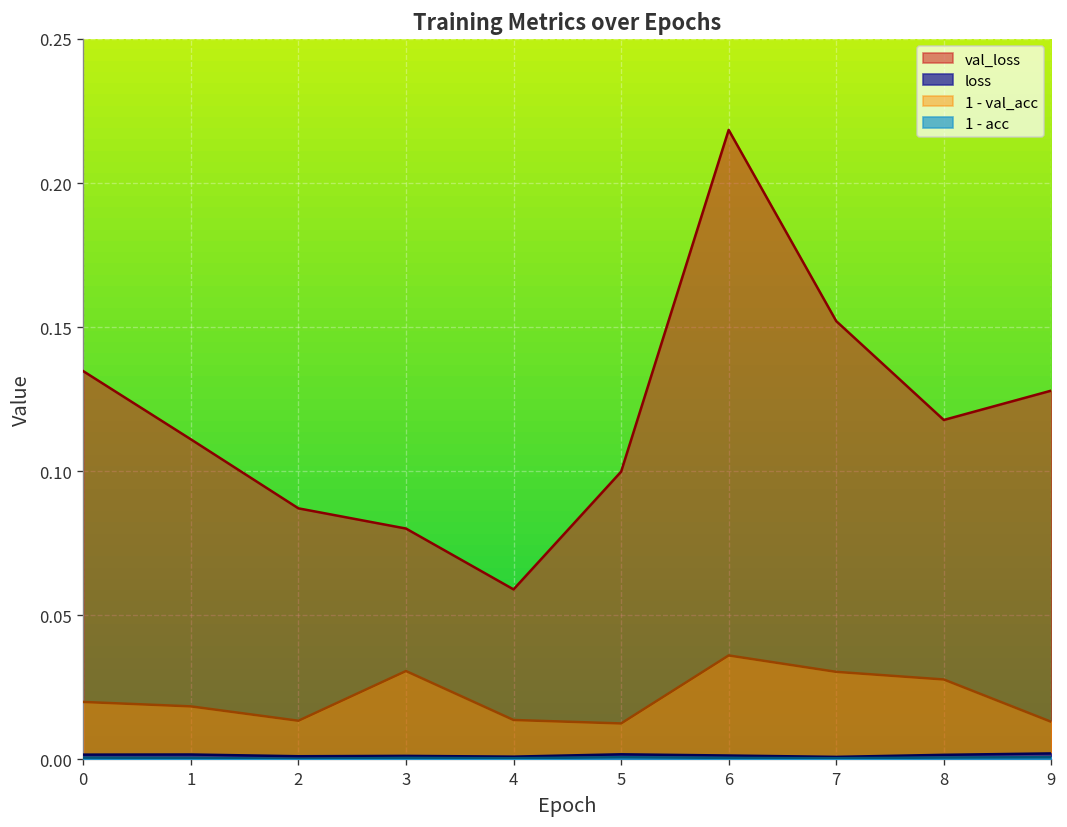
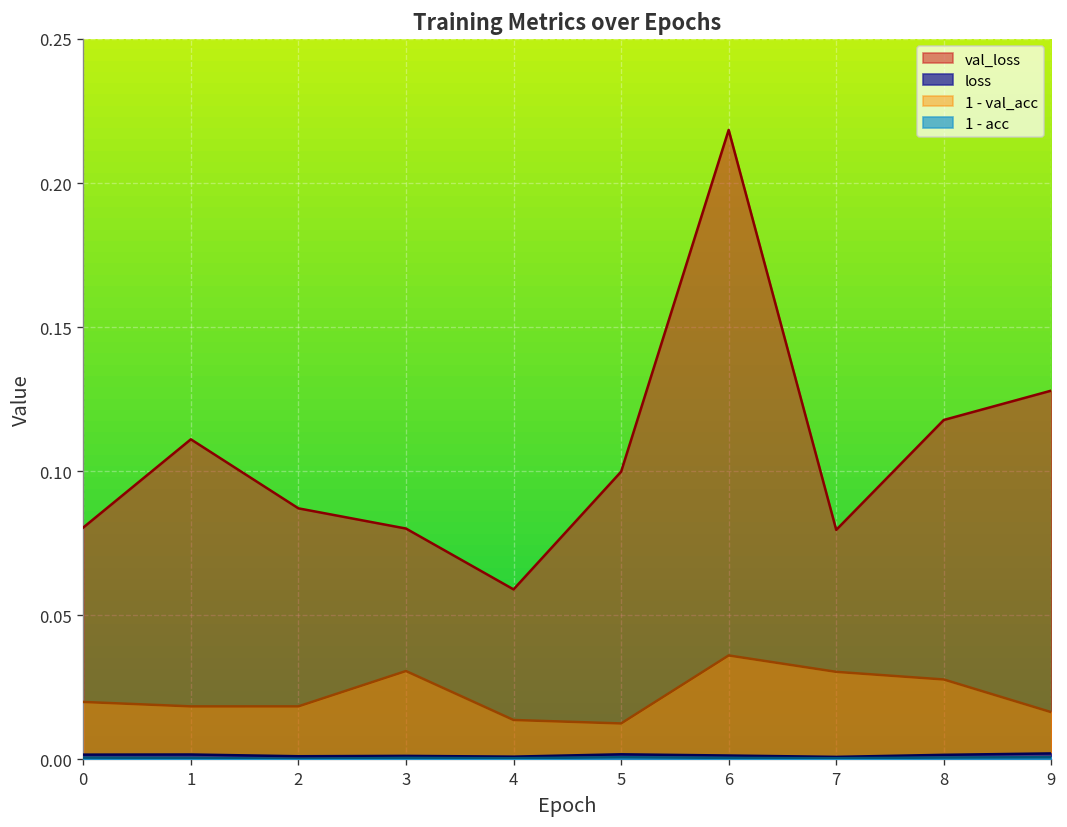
  {
    "val_loss": {
-     "0": 0.135,
+     "0": 0.080,
      "1": 0.111,
      "2": 0.087,
      "3": 0.080,
      "4": 0.059,
      "5": 0.100,
      "6": 0.218,
-     "7": 0.152,
+     "7": 0.080,
      "8": 0.118,
      "9": 0.128
    },
    "loss": {
      "1": 0.002,
      "9": 0.002
    },
    "1 - val_acc": {
      "0": 0.020,
      "1": 0.018,
-     "2": 0.013,
+     "2": 0.018,
      "3": 0.031,
      "4": 0.014,
      "5": 0.012,
      "6": 0.036,
      "7": 0.030,
      "8": 0.028,
-     "9": 0.013
+     "9": 0.016
    },
    "1 - acc": {
      "1": 0.001,
      "9": 0.001
    }
  }
